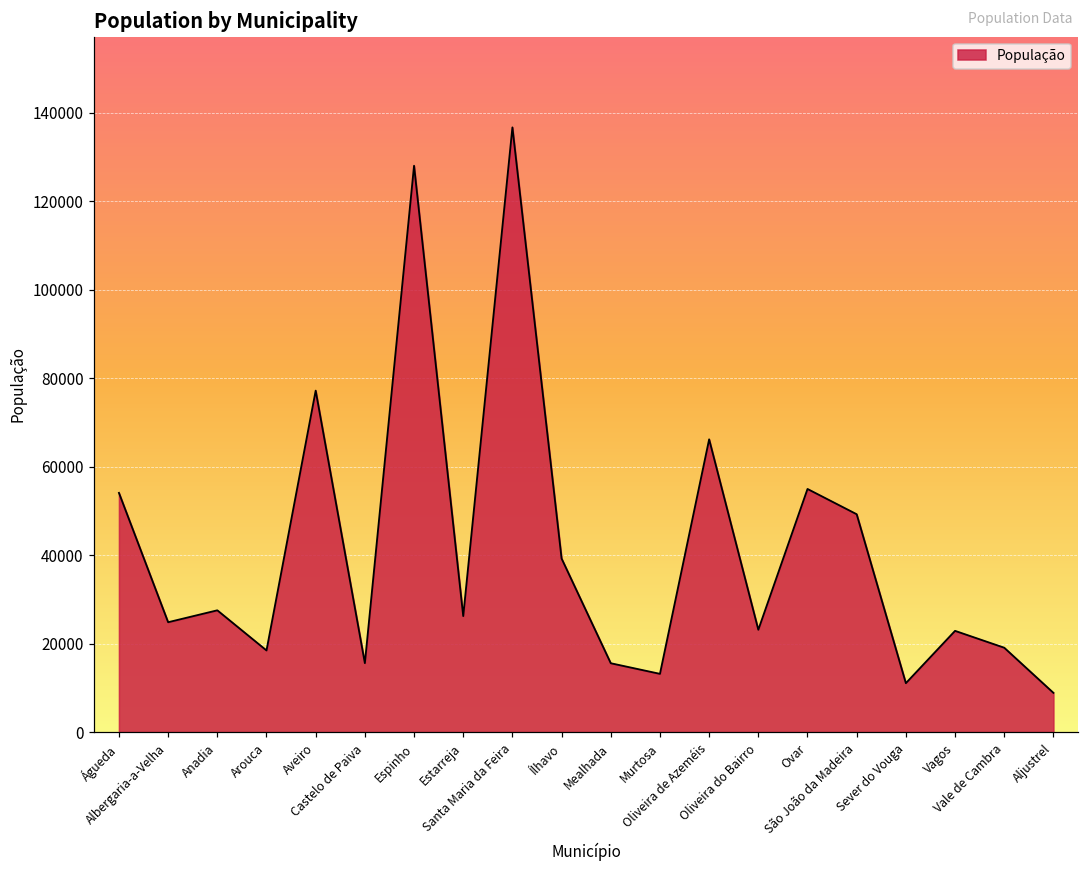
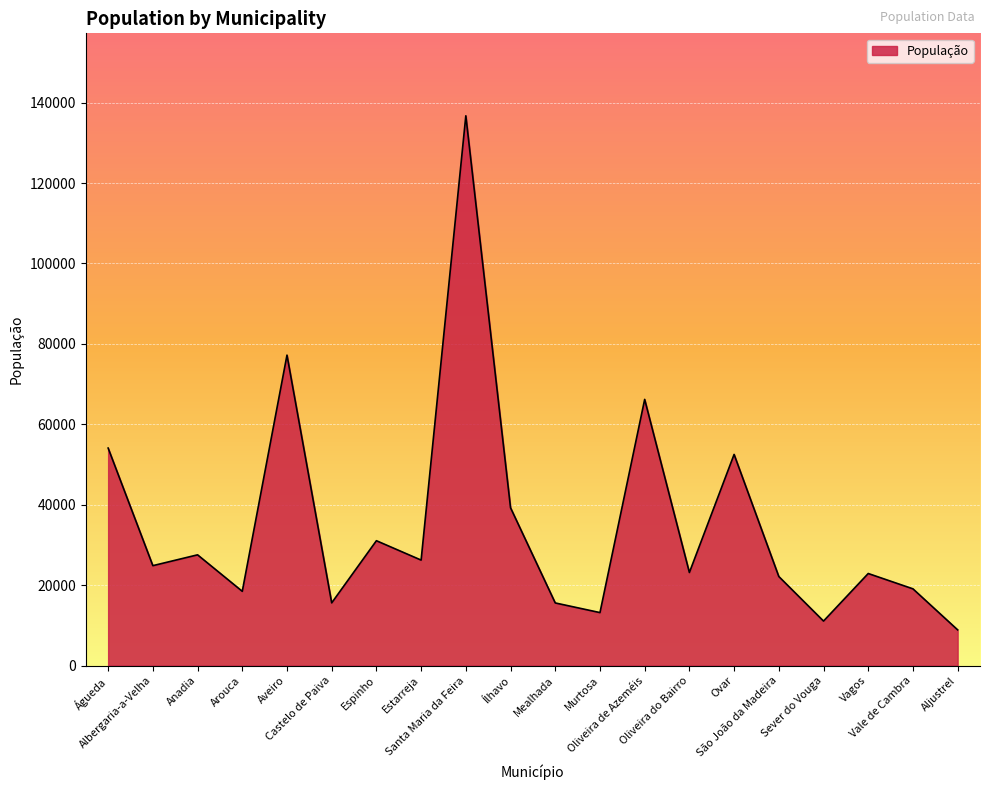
  {
    "Águeda": 54000,
    "Albergaria-a-Velha": 25000,
    "Anadia": 28000,
    "Arouca": 18000,
    "Aveiro": 77000,
    "Castelo de Paiva": 16000,
-   "Espinho": 128000,
+   "Espinho": 31000,
    "Estarreja": 26000,
    "Santa Maria da Feira": 137000,
    "Ílhavo": 39000,
    "Mealhada": 16000,
    "Murtosa": 13000,
    "Oliveira de Azeméis": 66000,
    "Oliveira do Bairro": 23000,
-   "Ovar": 55000,
-   "São João da Madeira": 49000,
+   "Ovar": 53000,
+   "São João da Madeira": 22000,
    "Sever do Vouga": 11000,
    "Vagos": 23000,
    "Vale de Cambra": 19000,
    "Aljustrel": 9000
  }
